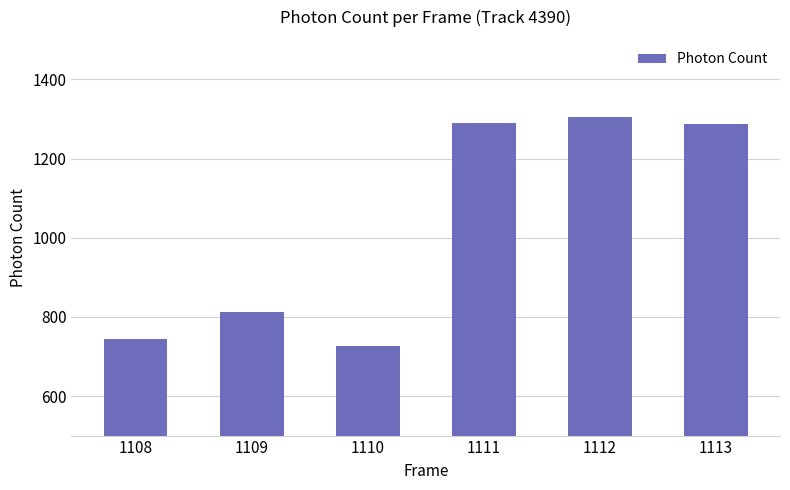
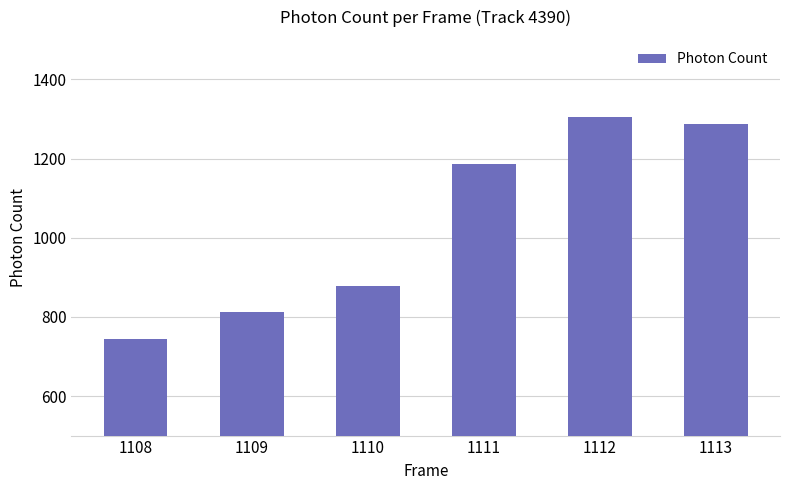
  {
    "1108": 740,
    "1109": 810,
-   "1110": 730,
-   "1111": 1290,
+   "1110": 880,
+   "1111": 1190,
    "1112": 1310,
    "1113": 1290
  }
